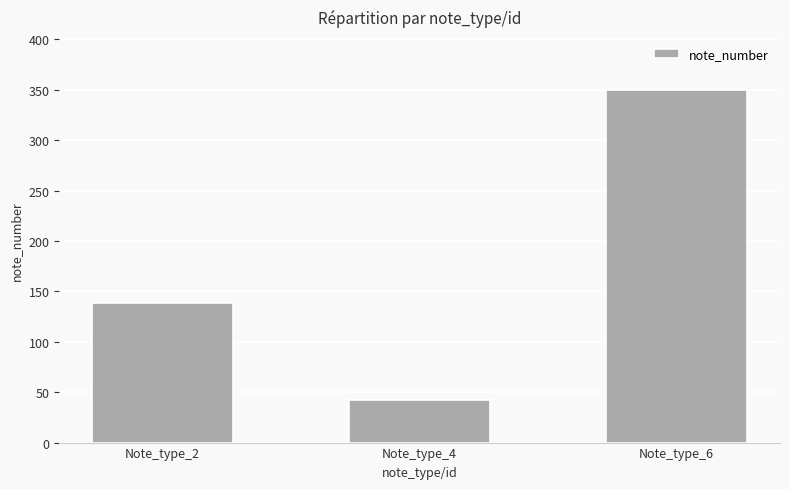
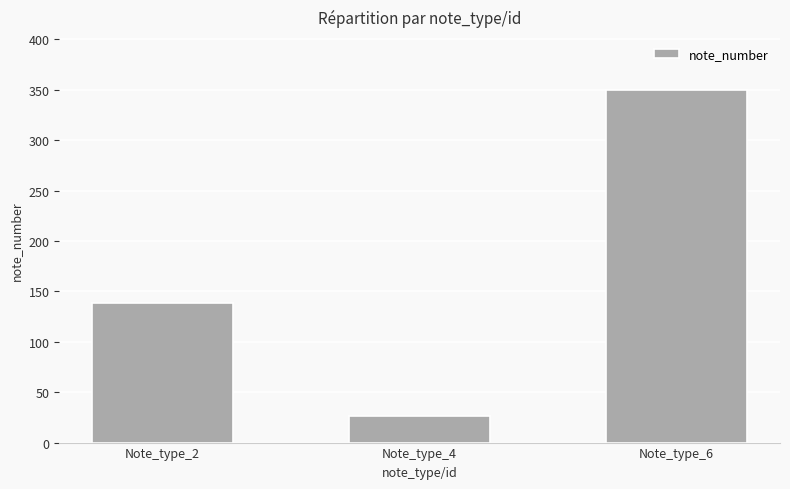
  {
    "Note_type_2": 139,
-   "Note_type_4": 42,
+   "Note_type_4": 26,
    "Note_type_6": 350
  }
